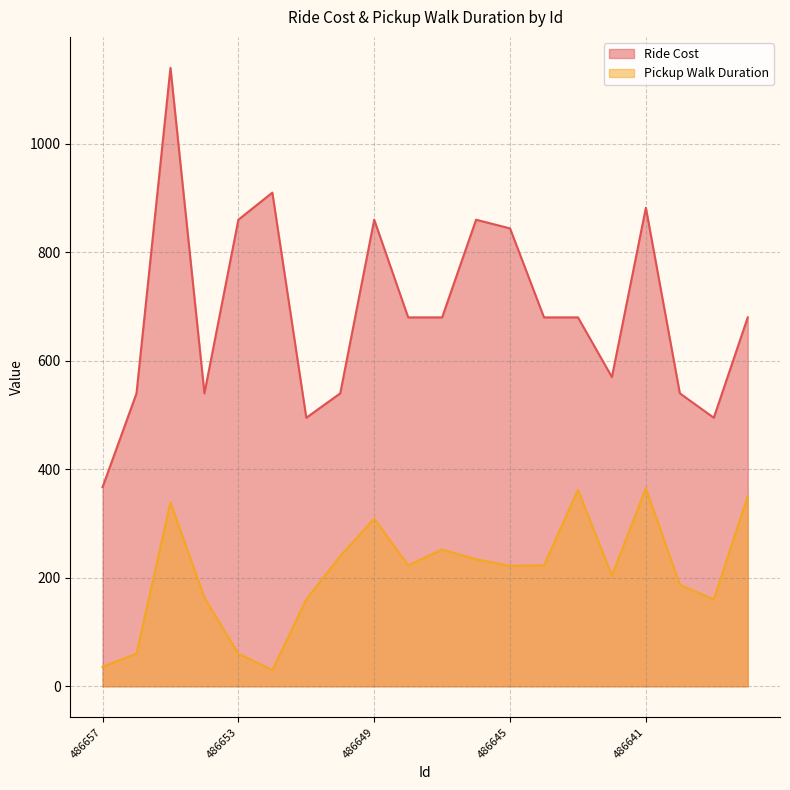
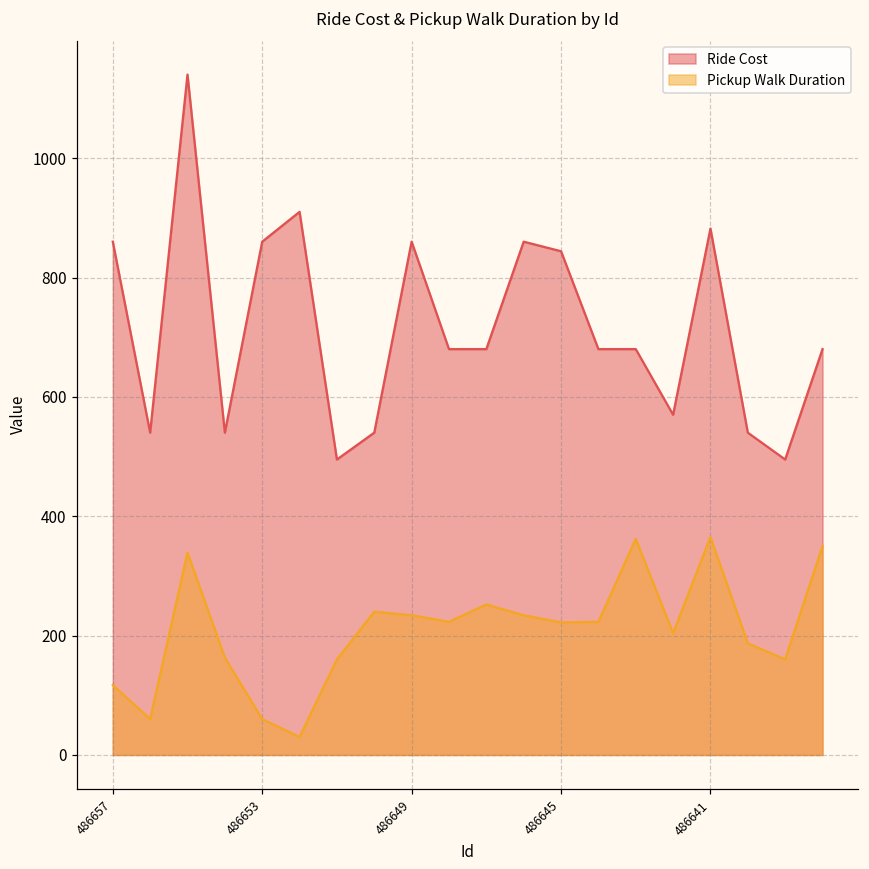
  {
    "Ride Cost": {
-     "486657": 370,
+     "486657": 860,
      "486653": 860,
      "486649": 860,
      "486645": 840,
      "486641": 880
    },
    "Pickup Walk Duration": {
-     "486657": 40,
+     "486657": 120,
      "486653": 60,
-     "486649": 310,
+     "486649": 230,
      "486645": 220,
      "486641": 370
    }
  }
